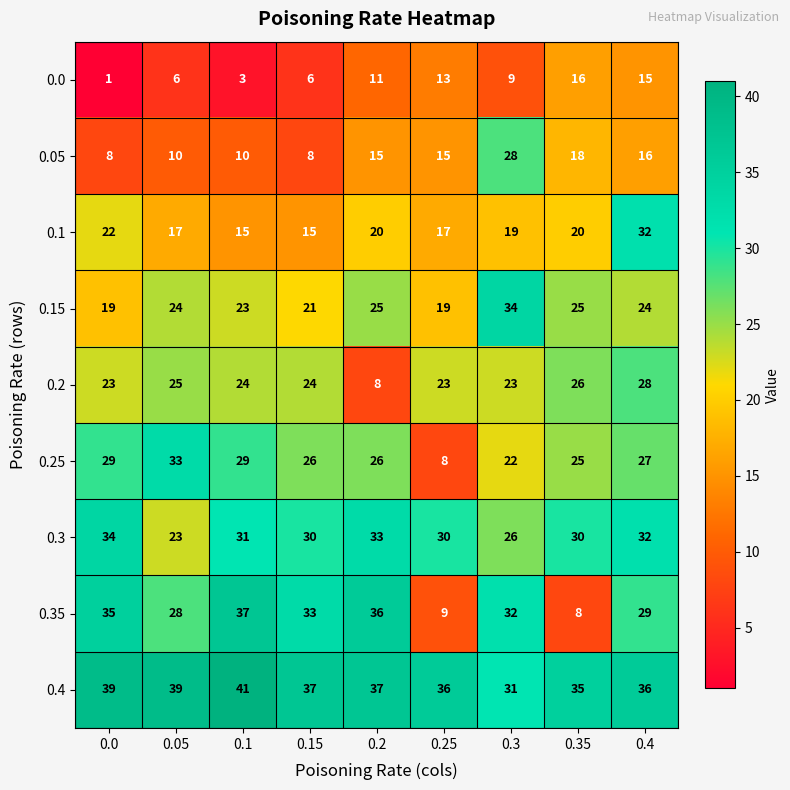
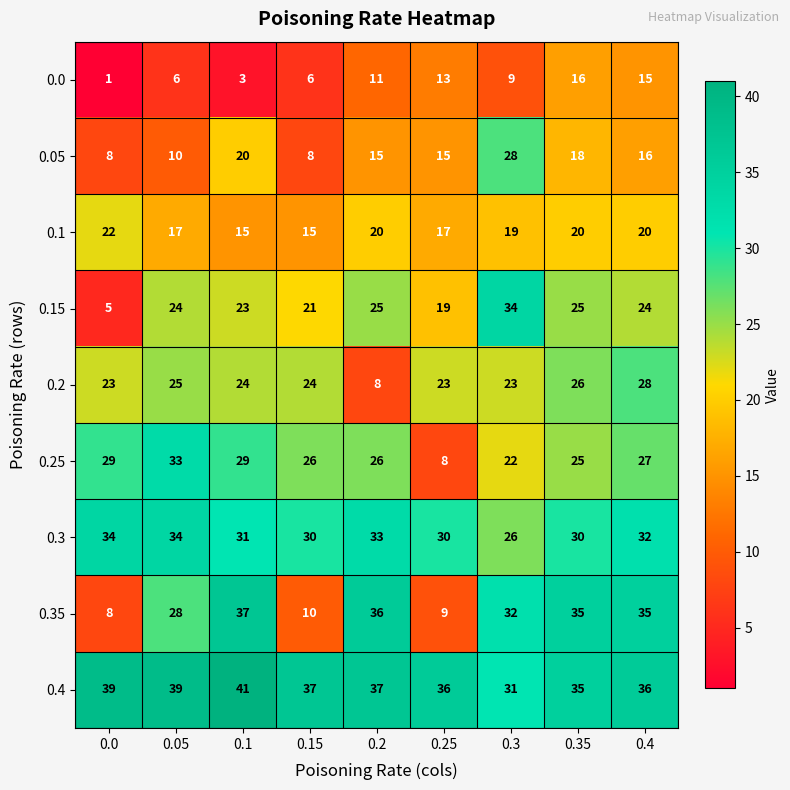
  {
    "0.0": {
      "0.0": 1,
      "0.05": 6,
      "0.1": 3,
      "0.15": 6,
      "0.2": 11,
      "0.25": 13,
      "0.3": 9,
      "0.35": 16,
      "0.4": 15
    },
    "0.05": {
      "0.0": 8,
      "0.05": 10,
-     "0.1": 10,
+     "0.1": 20,
      "0.15": 8,
      "0.2": 15,
      "0.25": 15,
      "0.3": 28,
      "0.35": 18,
      "0.4": 16
    },
    "0.1": {
      "0.0": 22,
      "0.05": 17,
      "0.1": 15,
      "0.15": 15,
      "0.2": 20,
      "0.25": 17,
      "0.3": 19,
      "0.35": 20,
-     "0.4": 32
+     "0.4": 20
    },
    "0.15": {
-     "0.0": 19,
+     "0.0": 5,
      "0.05": 24,
      "0.1": 23,
      "0.15": 21,
      "0.2": 25,
      "0.25": 19,
      "0.3": 34,
      "0.35": 25,
      "0.4": 24
    },
    "0.2": {
      "0.0": 23,
      "0.05": 25,
      "0.1": 24,
      "0.15": 24,
      "0.2": 8,
      "0.25": 23,
      "0.3": 23,
      "0.35": 26,
      "0.4": 28
    },
    "0.25": {
      "0.0": 29,
      "0.05": 33,
      "0.1": 29,
      "0.15": 26,
      "0.2": 26,
      "0.25": 8,
      "0.3": 22,
      "0.35": 25,
      "0.4": 27
    },
    "0.3": {
      "0.0": 34,
-     "0.05": 23,
+     "0.05": 34,
      "0.1": 31,
      "0.15": 30,
      "0.2": 33,
      "0.25": 30,
      "0.3": 26,
      "0.35": 30,
      "0.4": 32
    },
    "0.35": {
-     "0.0": 35,
+     "0.0": 8,
      "0.05": 28,
      "0.1": 37,
-     "0.15": 33,
+     "0.15": 10,
      "0.2": 36,
      "0.25": 9,
      "0.3": 32,
-     "0.35": 8,
-     "0.4": 29
+     "0.35": 35,
+     "0.4": 35
    },
    "0.4": {
      "0.0": 39,
      "0.05": 39,
      "0.1": 41,
      "0.15": 37,
      "0.2": 37,
      "0.25": 36,
      "0.3": 31,
      "0.35": 35,
      "0.4": 36
    }
  }
